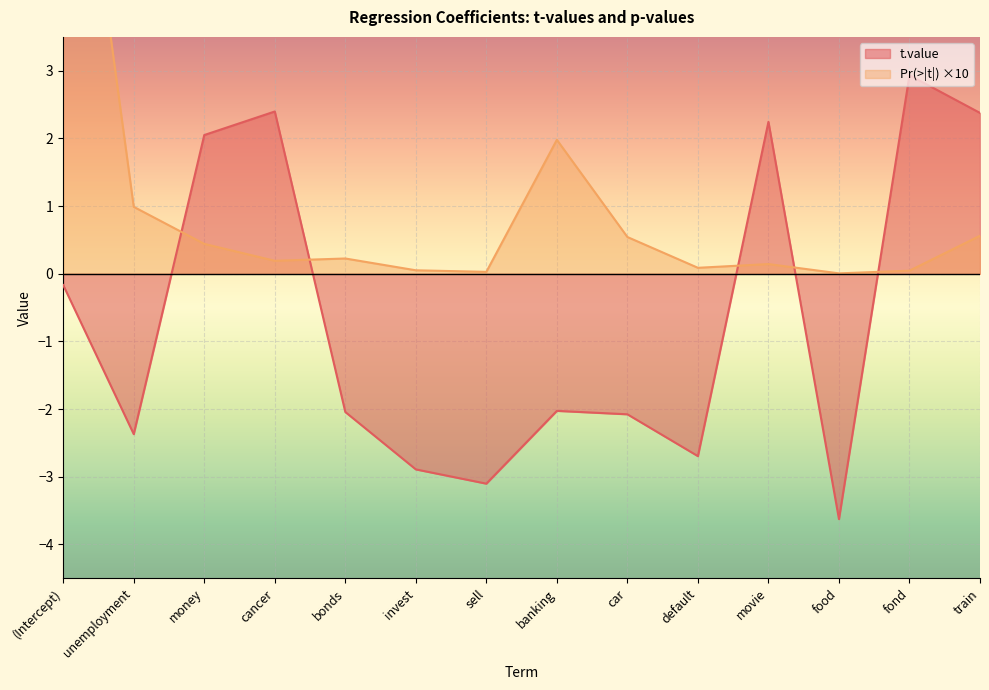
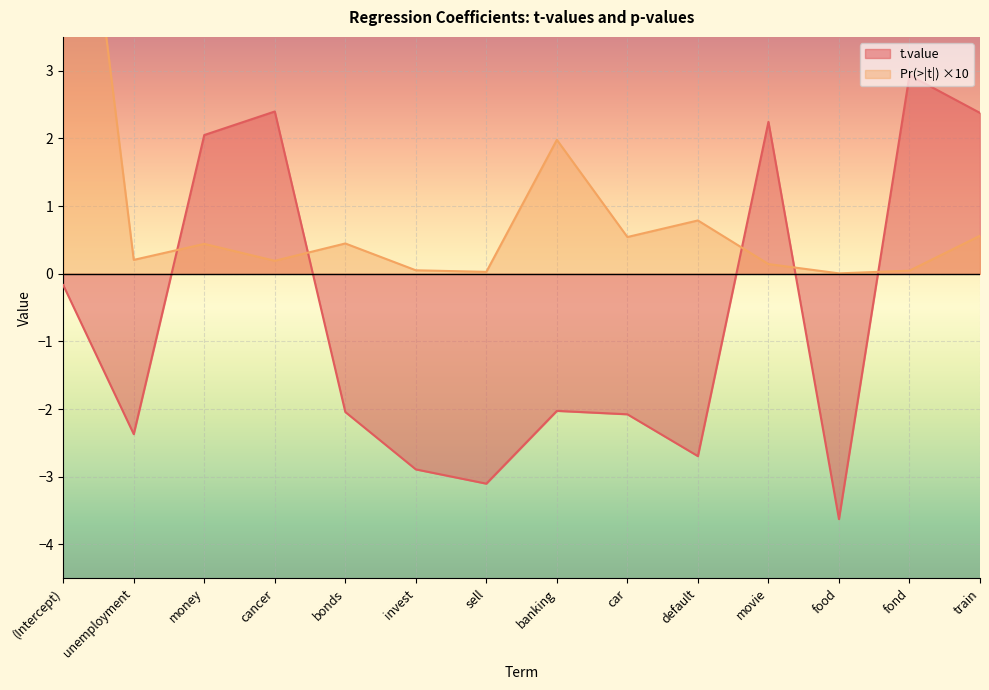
  {
    "Pr(>|t|) ×10": {
-     "unemployment": 1.0,
+     "unemployment": 0.2,
      "money": 0.4,
      "cancer": 0.2,
-     "bonds": 0.2,
+     "bonds": 0.4,
      "invest": 0.1,
      "banking": 2.0,
      "car": 0.5,
-     "default": 0.1,
+     "default": 0.8,
      "movie": 0.1,
      "fond": 0.0,
      "train": 0.6
    }
  }
